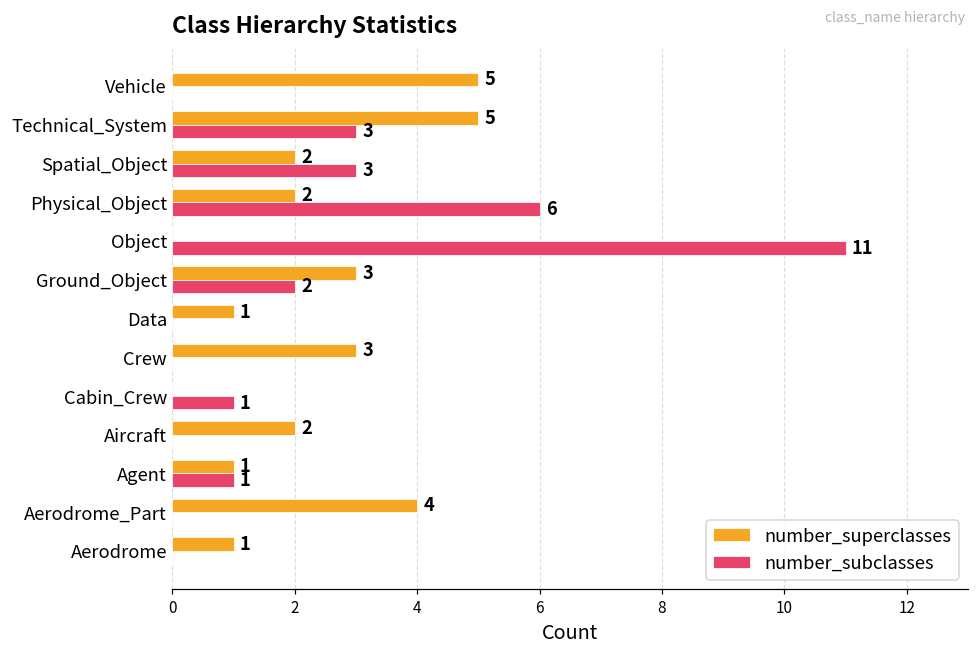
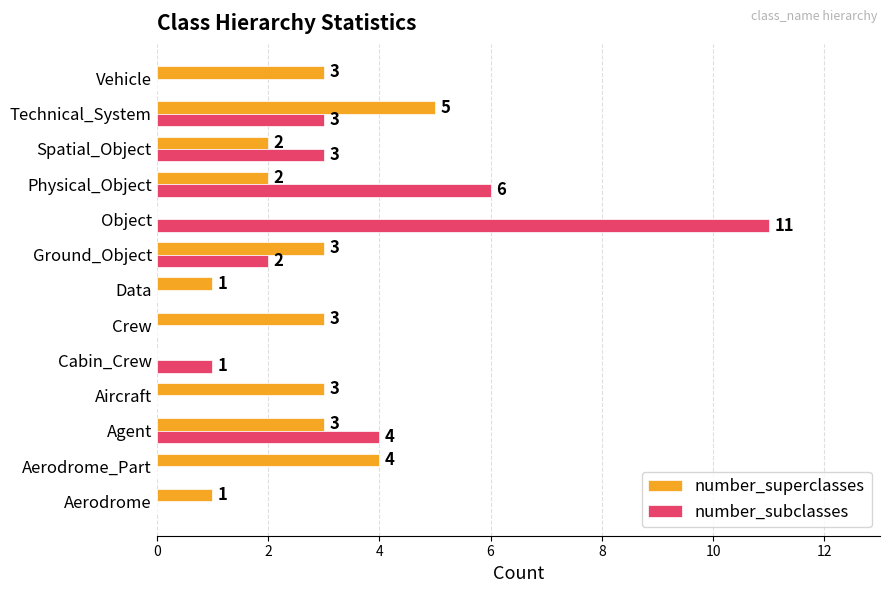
  {
    "number_superclasses": {
-     "Vehicle": 5,
+     "Vehicle": 3,
      "Technical_System": 5,
      "Spatial_Object": 2,
      "Physical_Object": 2,
      "Ground_Object": 3,
      "Data": 1,
      "Crew": 3,
-     "Aircraft": 2,
-     "Agent": 1,
+     "Aircraft": 3,
+     "Agent": 3,
      "Aerodrome_Part": 4,
      "Aerodrome": 1
    },
    "number_subclasses": {
      "Technical_System": 3,
      "Spatial_Object": 3,
      "Physical_Object": 6,
      "Object": 11,
      "Ground_Object": 2,
      "Cabin_Crew": 1,
-     "Agent": 1
+     "Agent": 4
    }
  }
